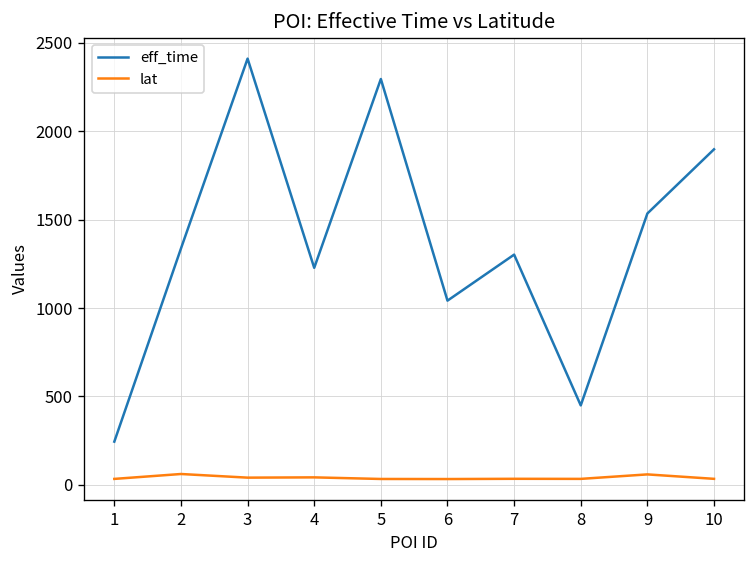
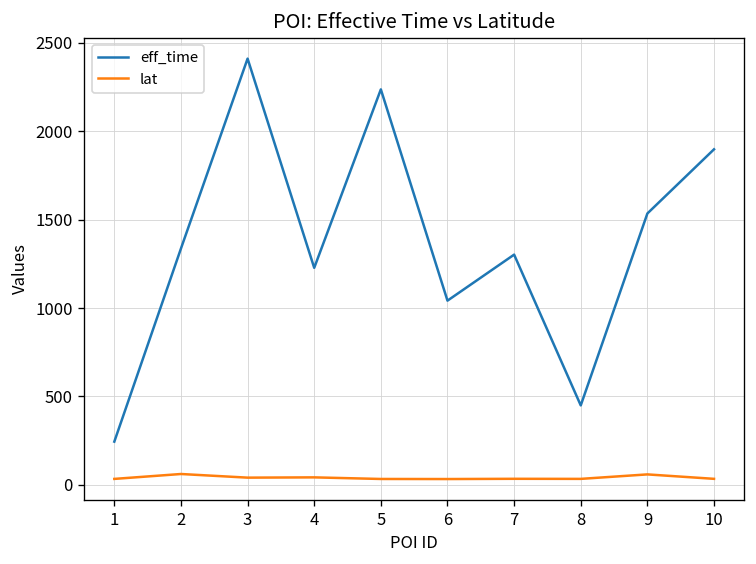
  {
    "eff_time": {
      "1": 240,
      "2": 1340,
      "3": 2410,
      "4": 1230,
-     "5": 2300,
+     "5": 2240,
      "6": 1040,
      "7": 1300,
      "8": 450,
      "9": 1540,
      "10": 1900
    },
    "lat": {
      "1": 30,
      "2": 60,
      "3": 40,
      "4": 40,
      "5": 30,
      "6": 30,
      "7": 30,
      "8": 30,
      "9": 60,
      "10": 30
    }
  }
